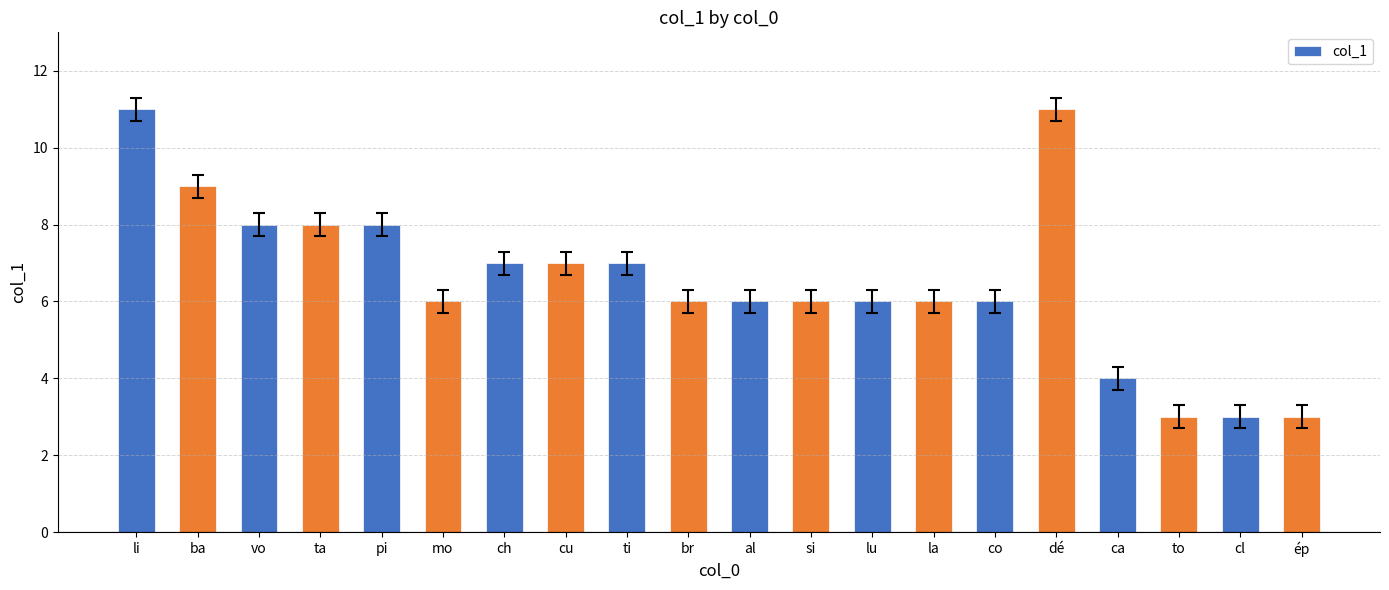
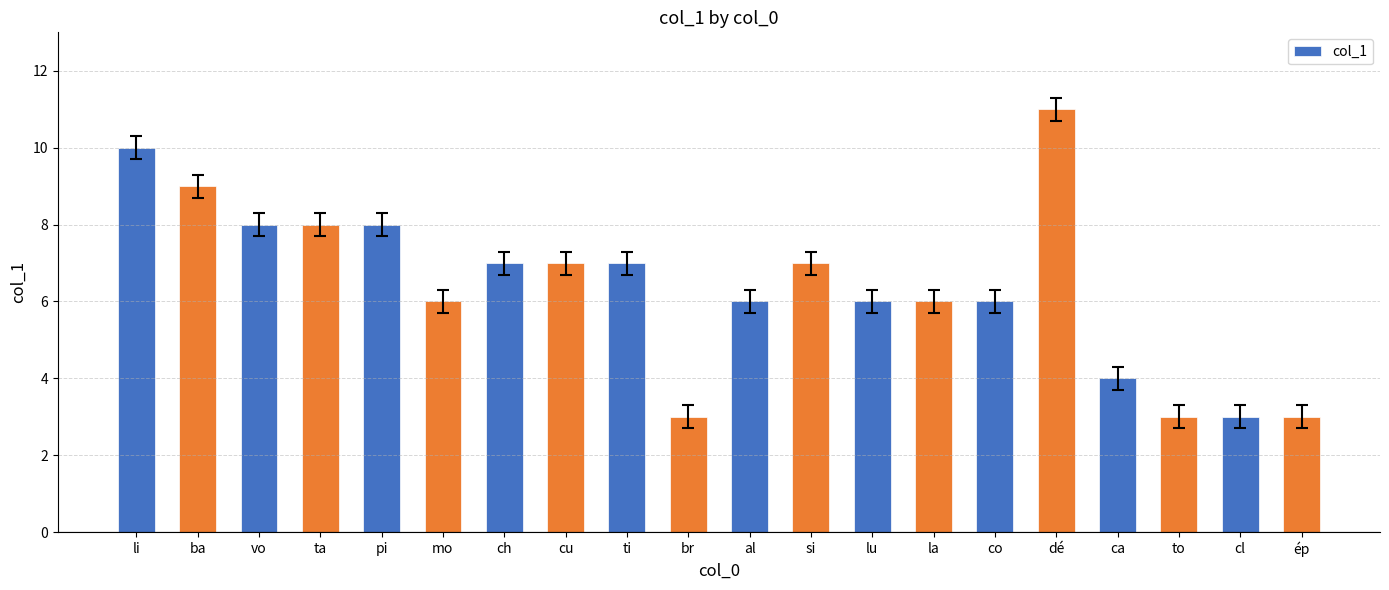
  {
    "col_1": {
-     "li": 11,
+     "li": 10,
      "ba": 9,
      "vo": 8,
      "ta": 8,
      "pi": 8,
      "mo": 6,
      "ch": 7,
      "cu": 7,
      "ti": 7,
-     "br": 6,
+     "br": 3,
      "al": 6,
-     "si": 6,
+     "si": 7,
      "lu": 6,
      "la": 6,
      "co": 6,
      "dé": 11,
      "ca": 4,
      "to": 3,
      "cl": 3,
      "ép": 3
    }
  }
